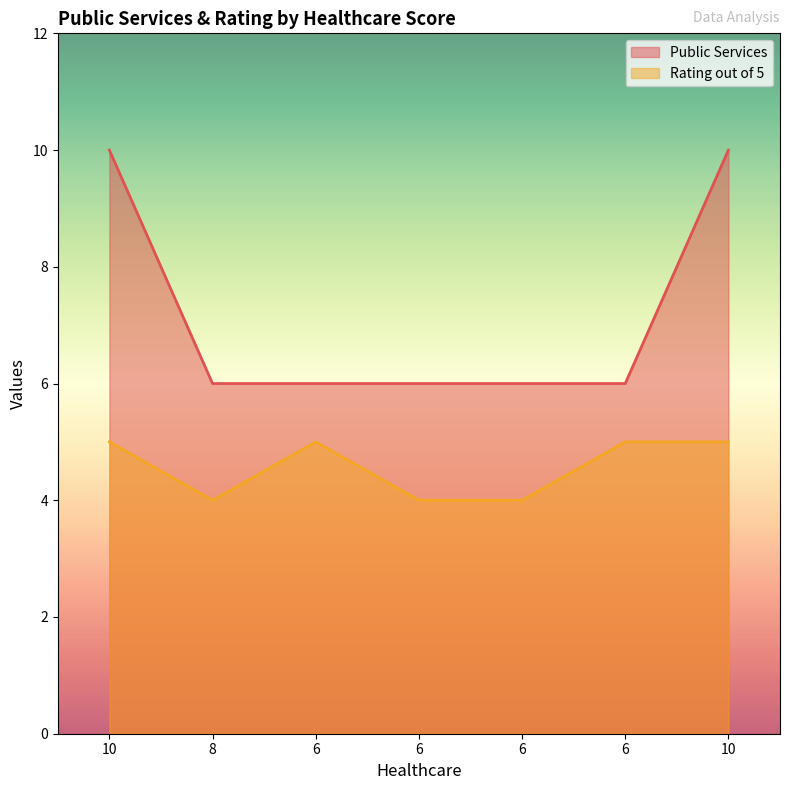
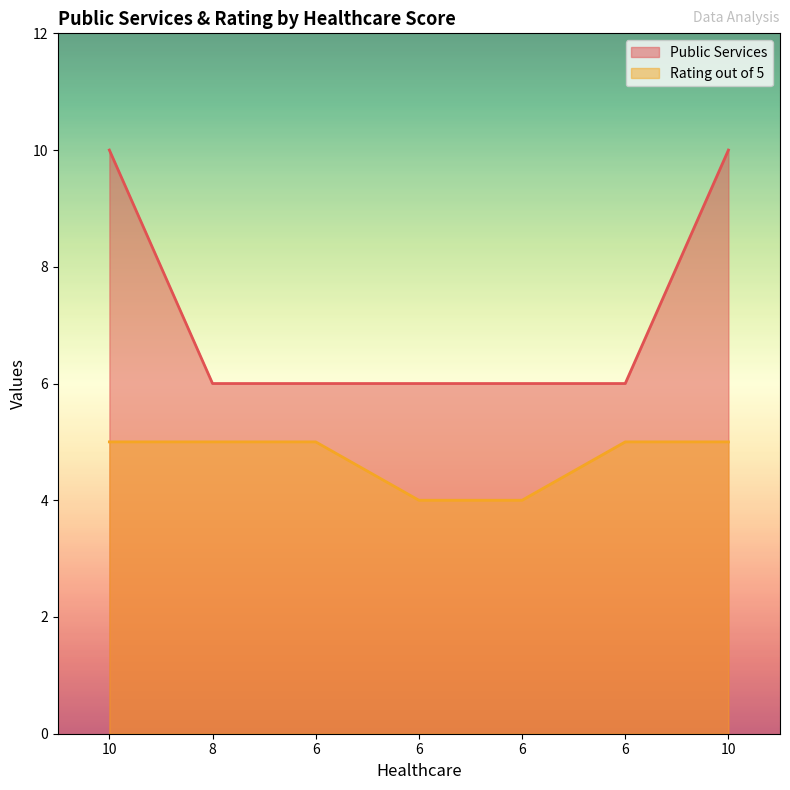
  {
    "Public Services": {
      "8": 6
    },
    "Rating out of 5": {
-     "8": 4
+     "8": 5
    }
  }
